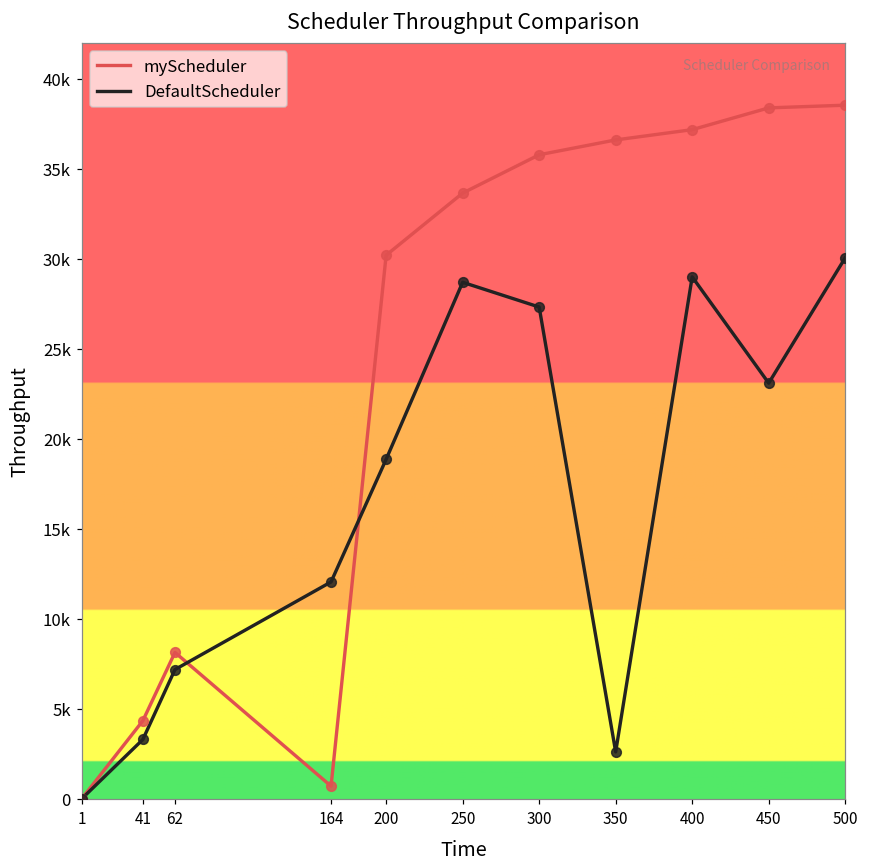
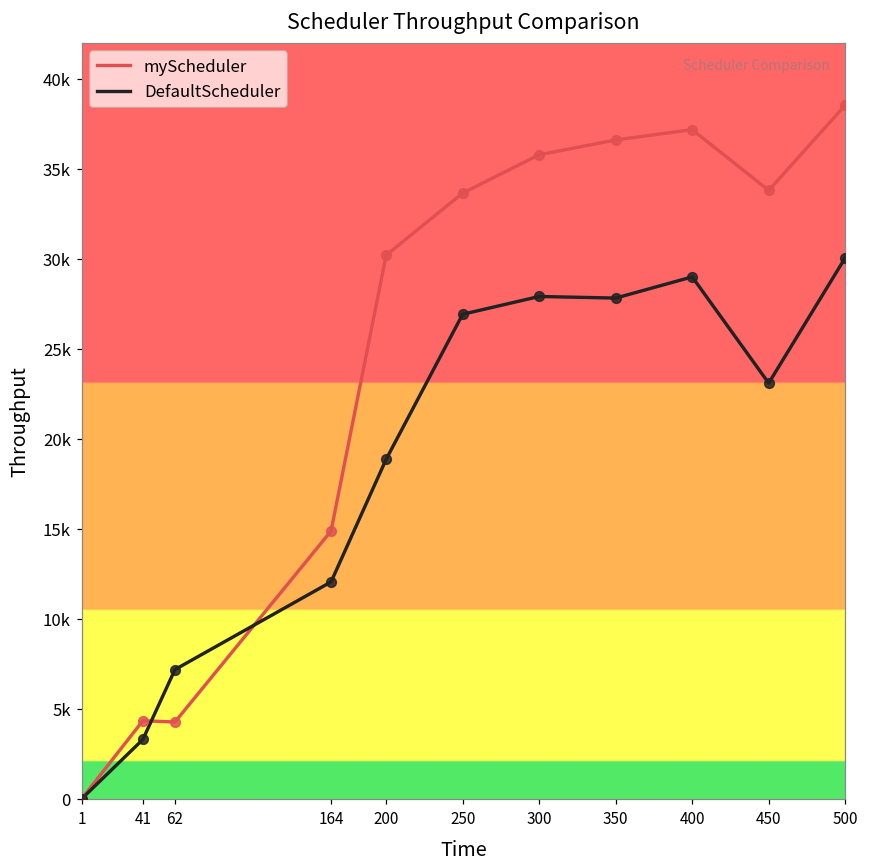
  {
    "myScheduler": {
      "41": 4300,
-     "62": 8100,
-     "164": 700,
+     "62": 4300,
+     "164": 14900,
      "200": 30200,
      "250": 33700,
      "300": 35800,
      "350": 36600,
      "400": 37200,
-     "450": 38400,
+     "450": 33800,
      "500": 38500
    },
    "DefaultScheduler": {
      "41": 3300,
      "62": 7200,
      "164": 12100,
      "200": 18900,
-     "250": 28700,
-     "300": 27300,
-     "350": 2600,
+     "250": 26900,
+     "300": 27900,
+     "350": 27800,
      "400": 29000,
      "450": 23100,
      "500": 30100
    }
  }
